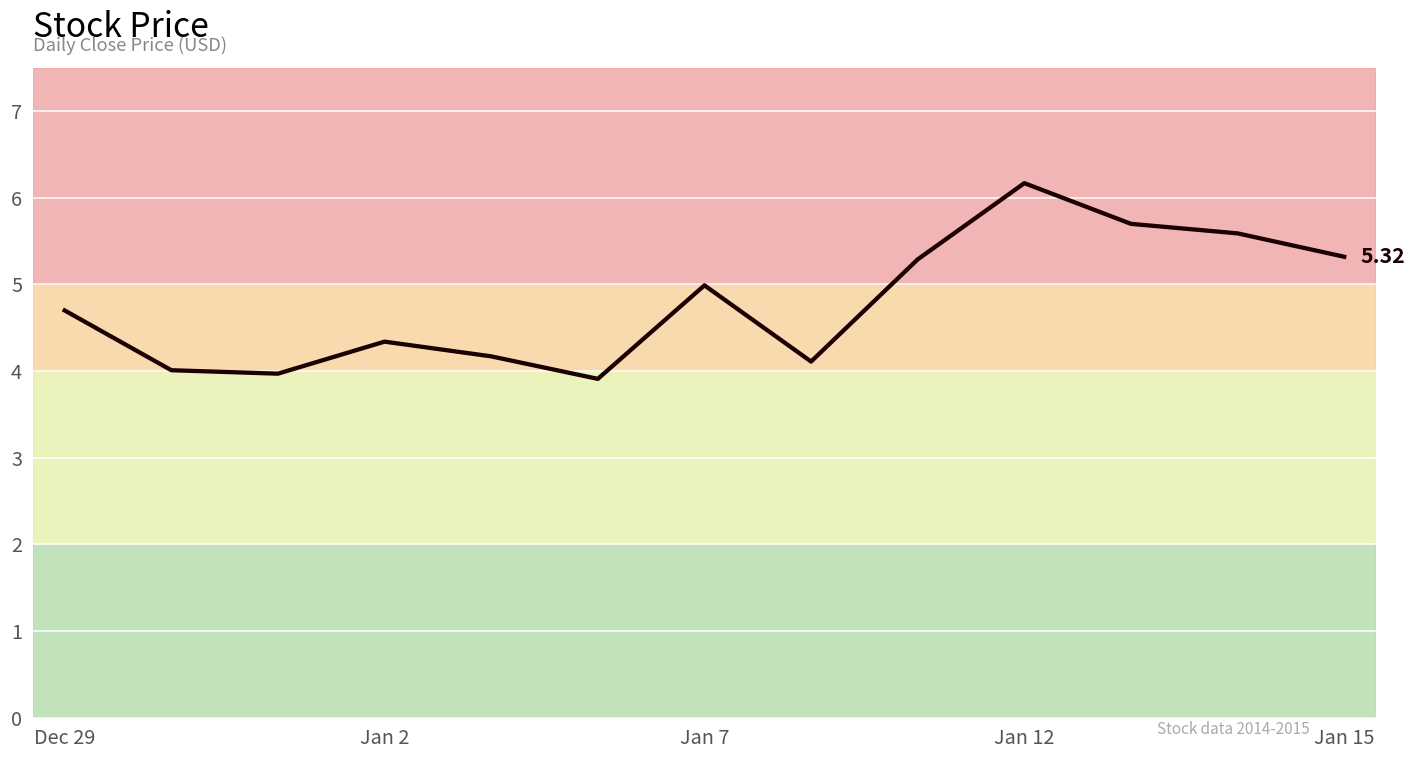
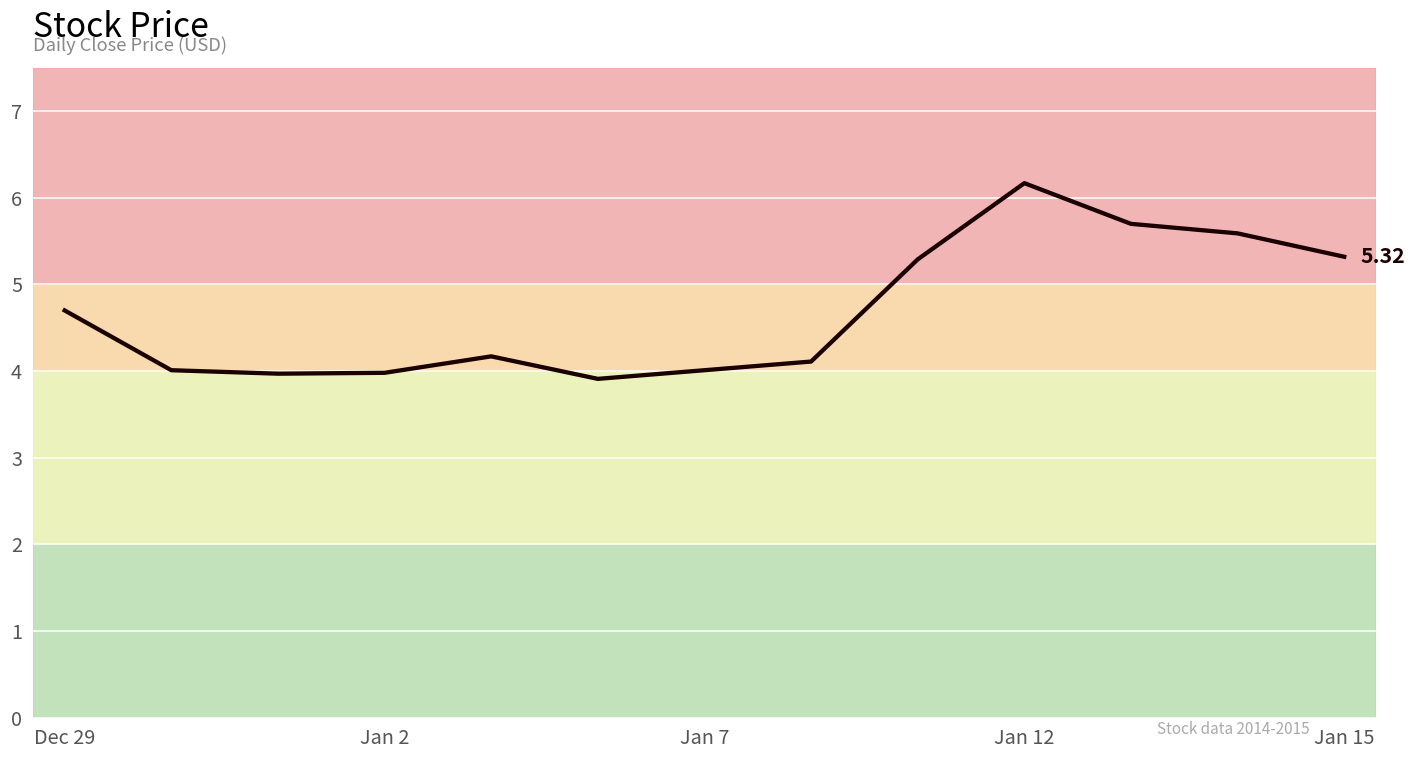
  {
    "Dec 29": 4.7,
-   "Jan 2": 4.3,
-   "Jan 7": 5.0,
+   "Jan 2": 4.0,
+   "Jan 7": 4.0,
    "Jan 12": 6.2
  }
